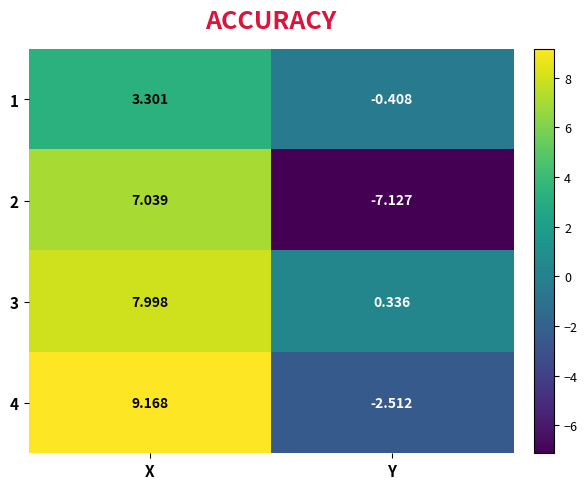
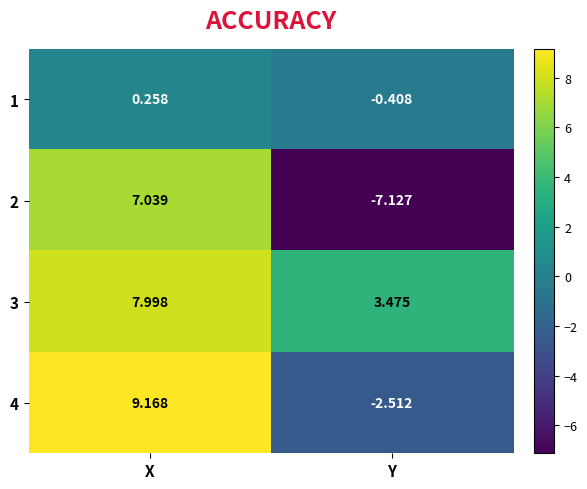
  {
    "1": {
-     "X": 3.301,
+     "X": 0.258,
      "Y": -0.408
    },
    "2": {
      "X": 7.039,
      "Y": -7.127
    },
    "3": {
      "X": 7.998,
-     "Y": 0.336
+     "Y": 3.475
    },
    "4": {
      "X": 9.168,
      "Y": -2.512
    }
  }
